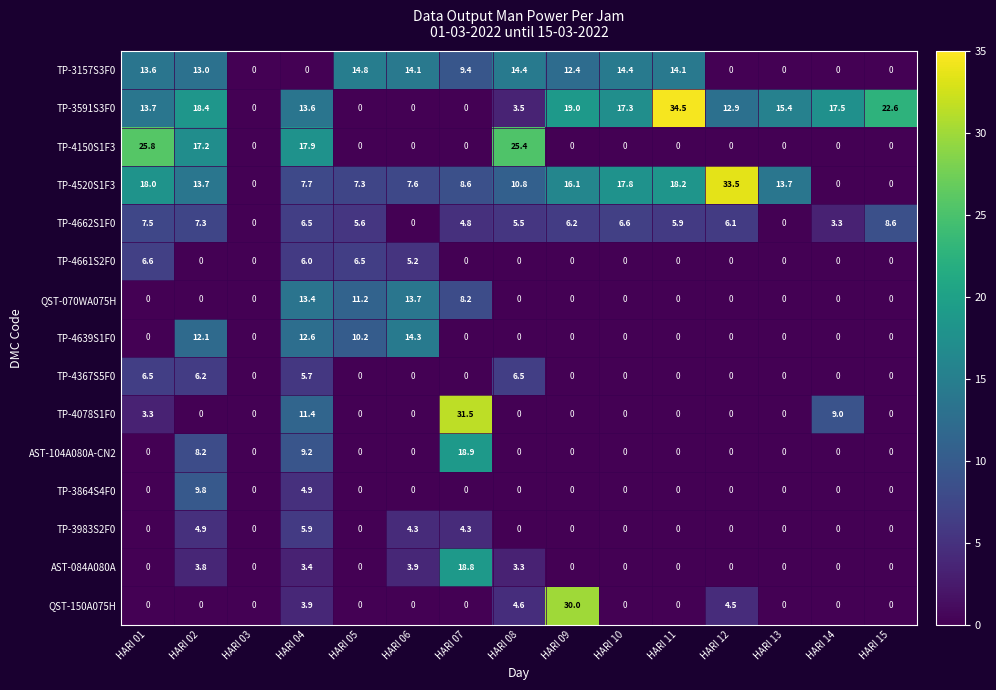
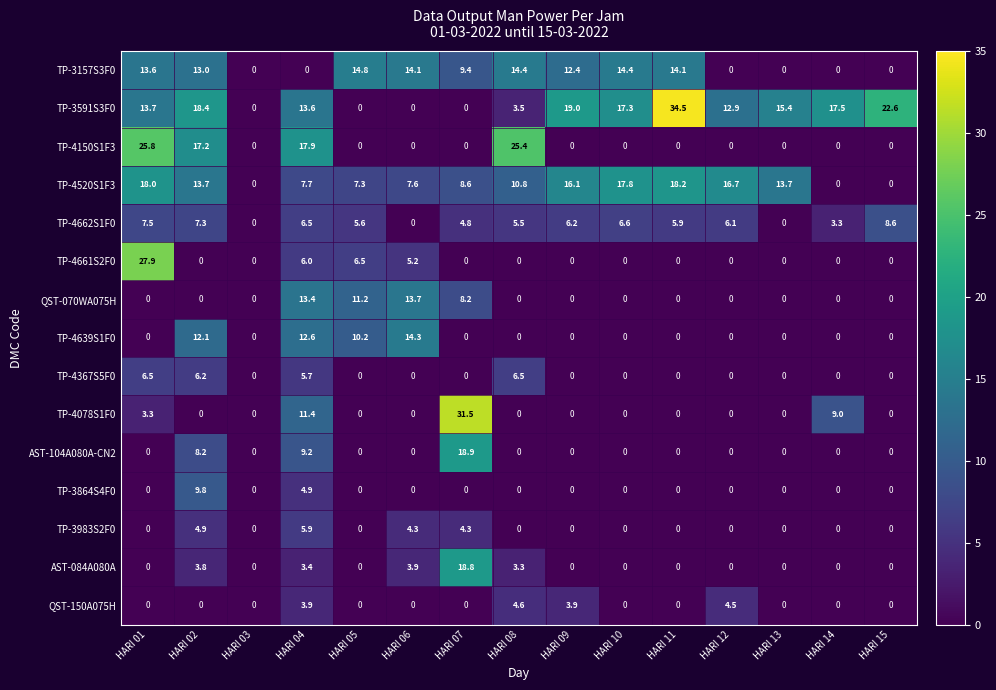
  {
    "TP-4520S1F3": {
      "HARI 01": 18.0,
      "HARI 02": 13.7,
      "HARI 03": 0,
      "HARI 04": 7.7,
      "HARI 05": 7.3,
      "HARI 06": 7.6,
      "HARI 07": 8.6,
      "HARI 08": 10.8,
      "HARI 09": 16.1,
      "HARI 10": 17.8,
      "HARI 11": 18.2,
-     "HARI 12": 33.5,
+     "HARI 12": 16.7,
      "HARI 13": 13.7,
      "HARI 14": 0,
      "HARI 15": 0
    },
    "TP-4661S2F0": {
-     "HARI 01": 6.6,
+     "HARI 01": 27.9,
      "HARI 02": 0,
      "HARI 03": 0,
      "HARI 04": 6.0,
      "HARI 05": 6.5,
      "HARI 06": 5.2,
      "HARI 07": 0,
      "HARI 08": 0,
      "HARI 09": 0,
      "HARI 10": 0,
      "HARI 11": 0,
      "HARI 12": 0,
      "HARI 13": 0,
      "HARI 14": 0,
      "HARI 15": 0
    },
    "QST-150A075H": {
      "HARI 01": 0,
      "HARI 02": 0,
      "HARI 03": 0,
      "HARI 04": 3.9,
      "HARI 05": 0,
      "HARI 06": 0,
      "HARI 07": 0,
      "HARI 08": 4.6,
-     "HARI 09": 30.0,
+     "HARI 09": 3.9,
      "HARI 10": 0,
      "HARI 11": 0,
      "HARI 12": 4.5,
      "HARI 13": 0,
      "HARI 14": 0,
      "HARI 15": 0
    }
  }
